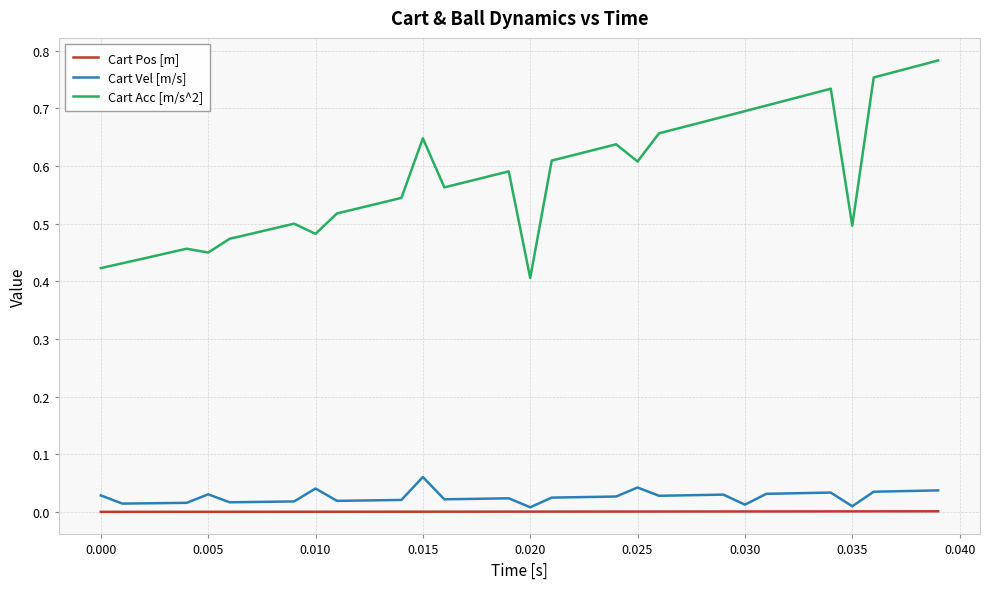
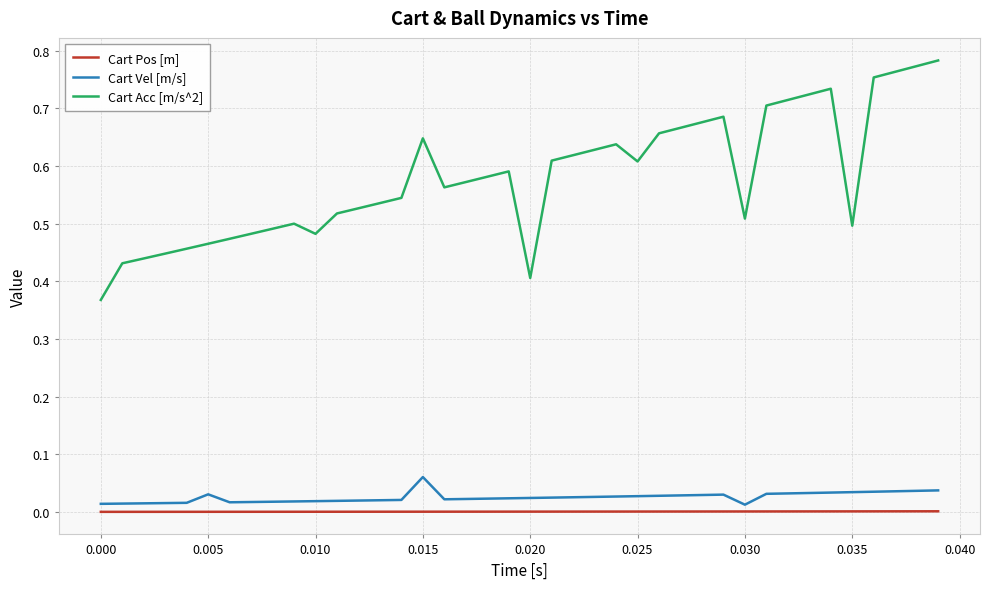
  {
    "Cart Pos [m]": {
      "0.000": 0.00,
      "0.005": 0.00,
      "0.010": 0.00,
      "0.015": 0.00,
      "0.020": 0.00,
      "0.025": 0.00,
      "0.030": 0.00,
      "0.035": 0.00
    },
    "Cart Vel [m/s]": {
-     "0.000": 0.03,
+     "0.000": 0.01,
      "0.005": 0.03,
-     "0.010": 0.04,
+     "0.010": 0.02,
      "0.015": 0.06,
-     "0.020": 0.01,
-     "0.025": 0.04,
+     "0.020": 0.02,
+     "0.025": 0.03,
      "0.030": 0.01,
-     "0.035": 0.01
+     "0.035": 0.03
    },
    "Cart Acc [m/s^2]": {
-     "0.000": 0.42,
-     "0.005": 0.45,
+     "0.000": 0.37,
+     "0.005": 0.47,
      "0.010": 0.48,
      "0.015": 0.65,
      "0.020": 0.41,
      "0.025": 0.61,
-     "0.030": 0.70,
+     "0.030": 0.51,
      "0.035": 0.50
    }
  }
